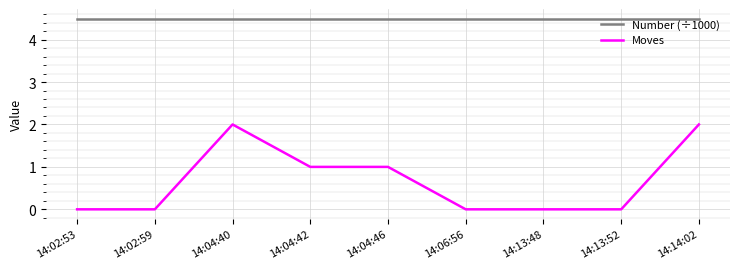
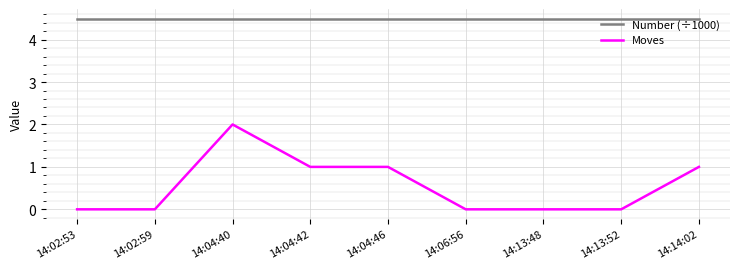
  {
    "Number (÷1000)": {
      "14:02:53": 4.5,
      "14:02:59": 4.5,
      "14:04:40": 4.5,
      "14:04:42": 4.5,
      "14:04:46": 4.5,
      "14:06:56": 4.5,
      "14:13:48": 4.5,
      "14:13:52": 4.5,
      "14:14:02": 4.5
    },
    "Moves": {
      "14:02:53": 0,
      "14:02:59": 0,
      "14:04:40": 2,
      "14:04:42": 1,
      "14:04:46": 1,
      "14:06:56": 0,
      "14:13:48": 0,
      "14:13:52": 0,
-     "14:14:02": 2
+     "14:14:02": 1
    }
  }
